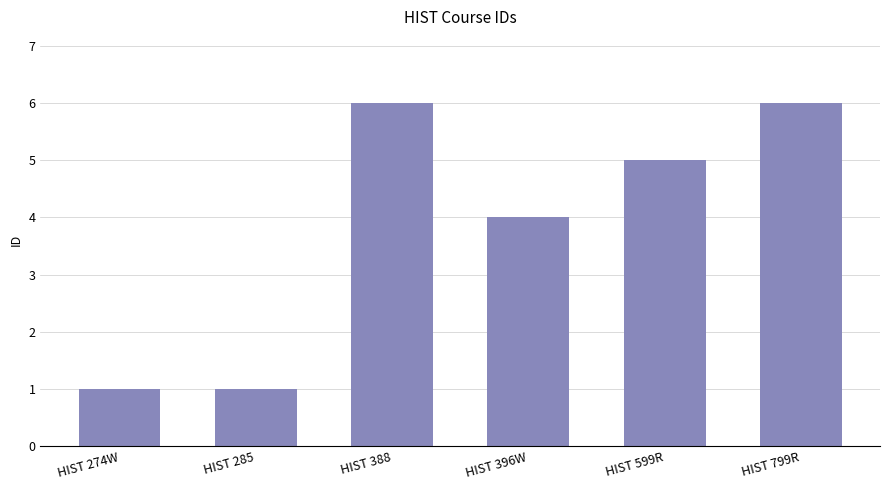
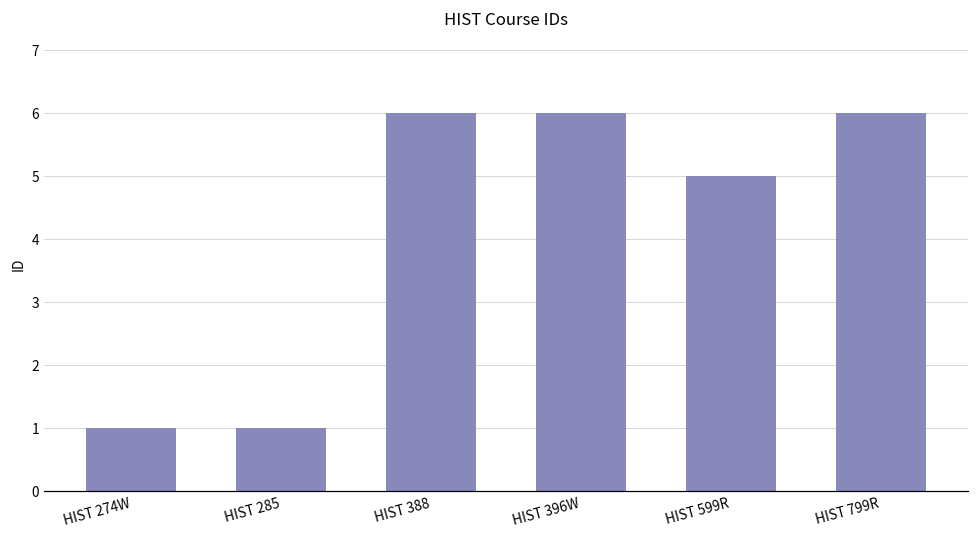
  {
    "HIST 274W": 1,
    "HIST 285": 1,
    "HIST 388": 6,
-   "HIST 396W": 4,
+   "HIST 396W": 6,
    "HIST 599R": 5,
    "HIST 799R": 6
  }
